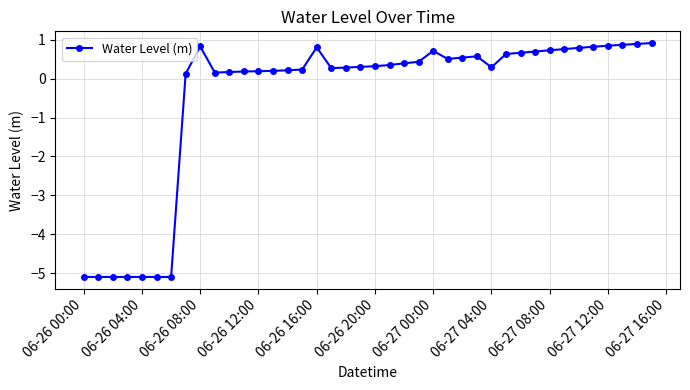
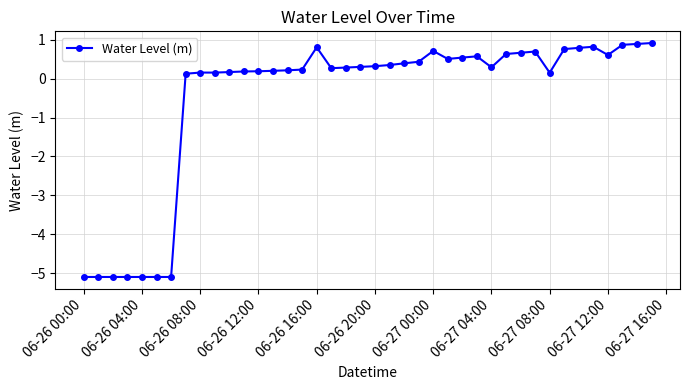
  {
    "06-26 00:00": -5.1,
    "06-26 04:00": -5.1,
-   "06-26 08:00": 0.8,
+   "06-26 08:00": 0.2,
    "06-26 12:00": 0.2,
    "06-26 16:00": 0.8,
    "06-26 20:00": 0.3,
    "06-27 00:00": 0.7,
    "06-27 04:00": 0.3,
-   "06-27 08:00": 0.7,
-   "06-27 12:00": 0.8
+   "06-27 08:00": 0.2,
+   "06-27 12:00": 0.6
  }
